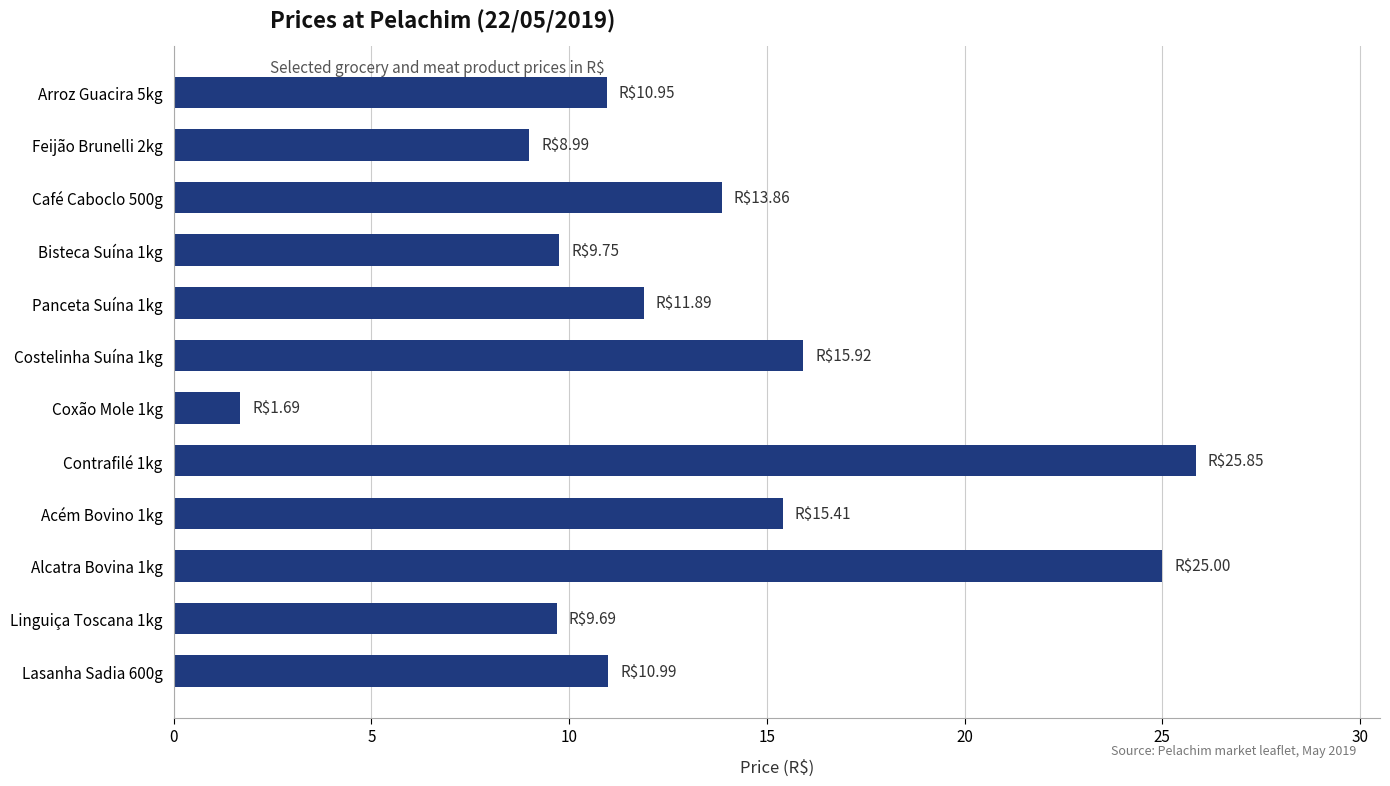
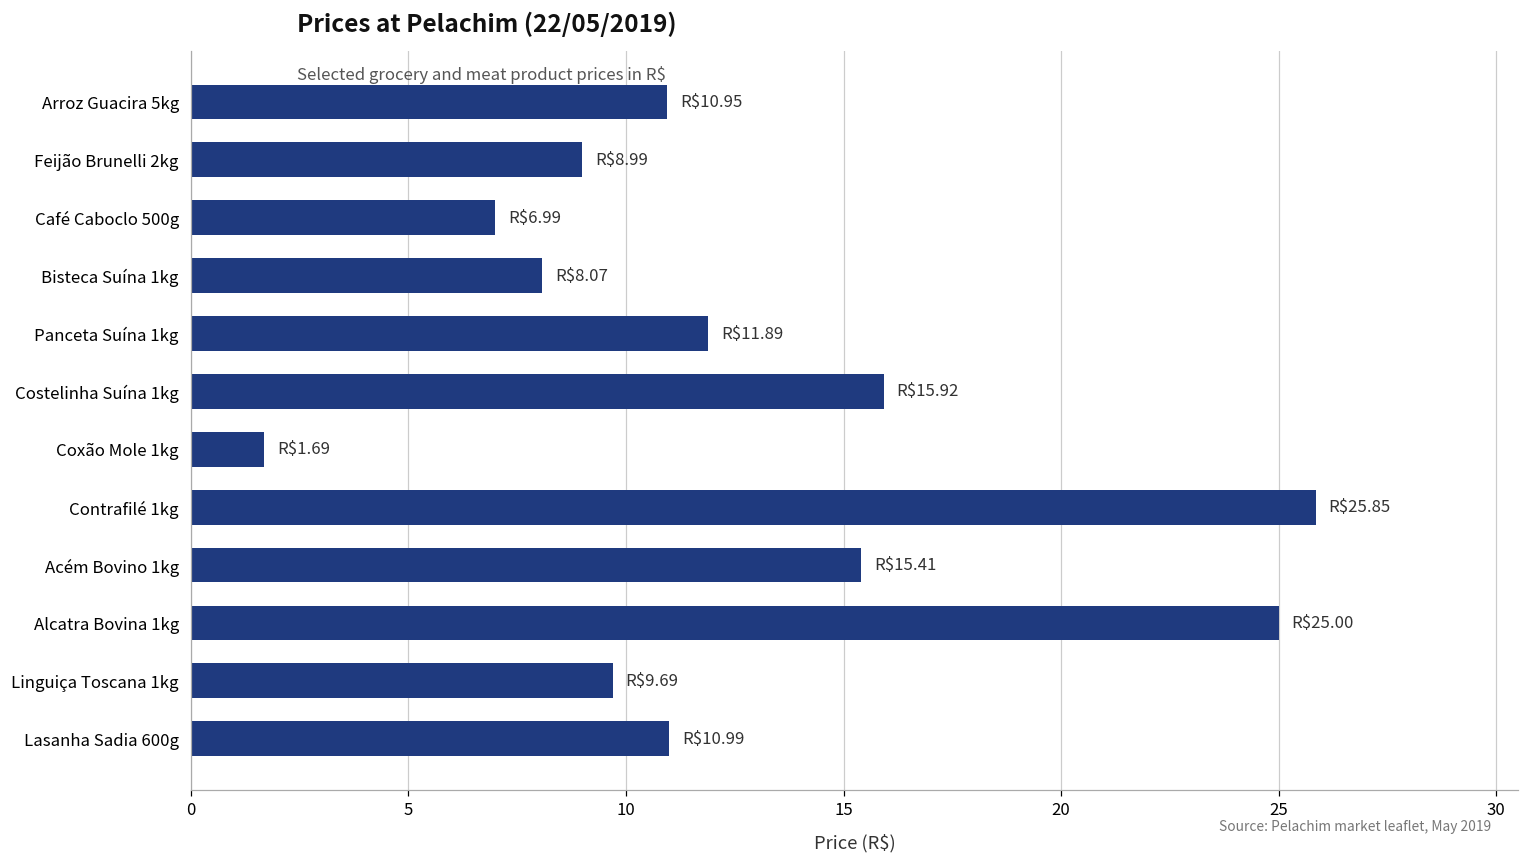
  {
    "Arroz Guacira 5kg": "$10.95",
    "Feijão Brunelli 2kg": "$8.99",
-   "Café Caboclo 500g": "$13.86",
-   "Bisteca Suína 1kg": "$9.75",
+   "Café Caboclo 500g": "$6.99",
+   "Bisteca Suína 1kg": "$8.07",
    "Panceta Suína 1kg": "$11.89",
    "Costelinha Suína 1kg": "$15.92",
    "Coxão Mole 1kg": "$1.69",
    "Contrafilé 1kg": "$25.85",
    "Acém Bovino 1kg": "$15.41",
    "Alcatra Bovina 1kg": "$25.00",
    "Linguiça Toscana 1kg": "$9.69",
    "Lasanha Sadia 600g": "$10.99"
  }
